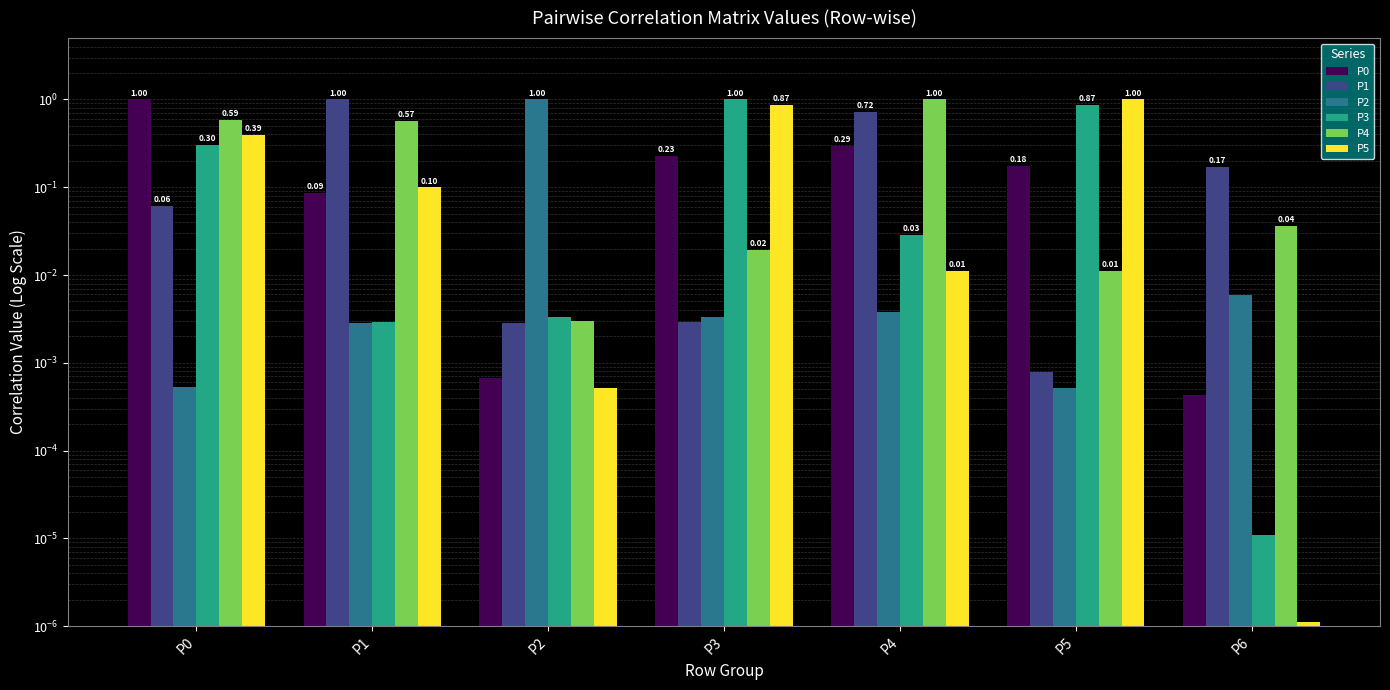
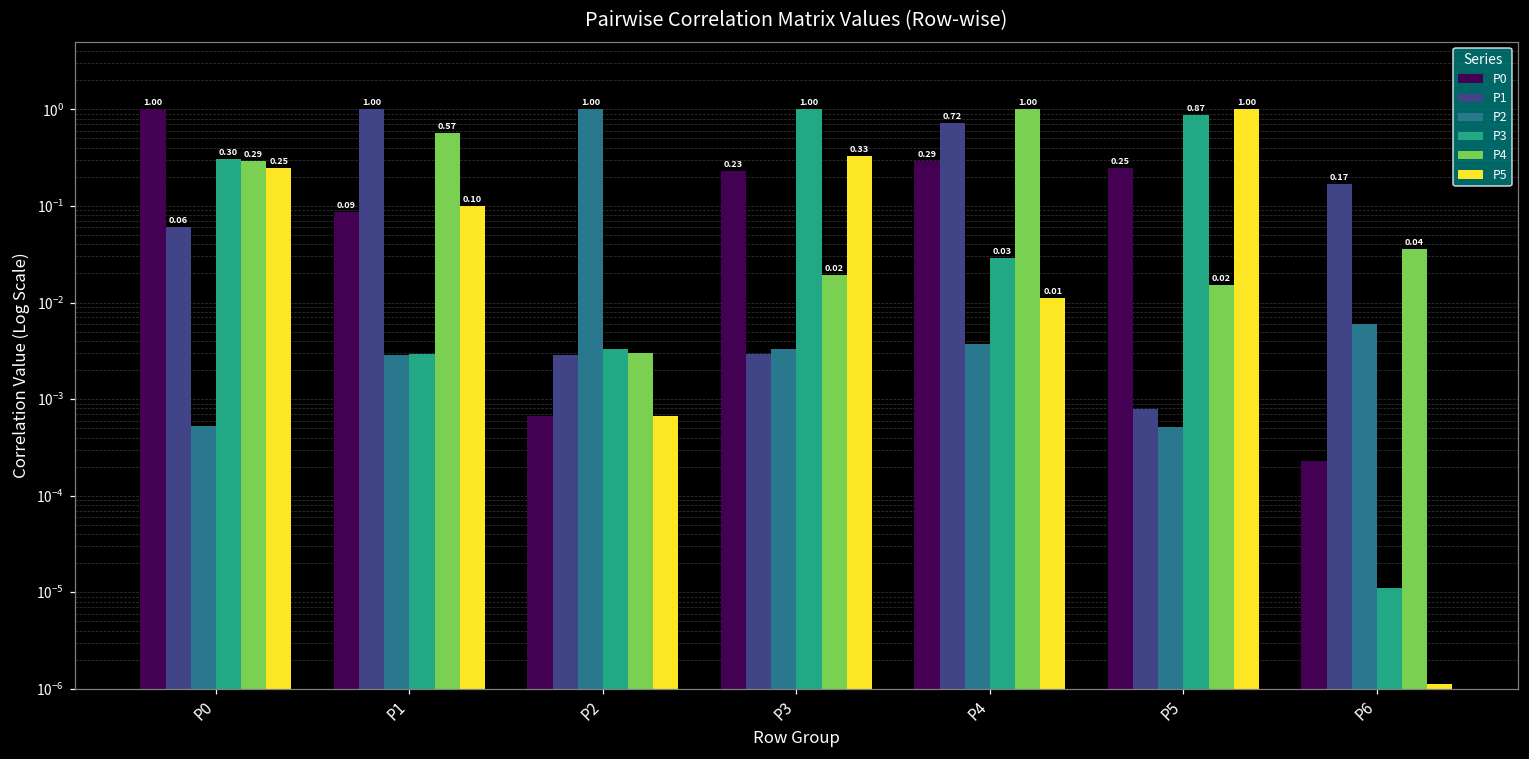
  {
    "P0": {
      "P0": 1.00,
      "P1": 0.09,
      "P3": 0.23,
      "P4": 0.29,
-     "P5": 0.18,
-     "P6": 0.0004
+     "P5": 0.25,
+     "P6": 0.00023
    },
    "P4": {
-     "P0": 0.59,
+     "P0": 0.29,
      "P1": 0.57,
      "P3": 0.02,
      "P4": 1.00,
-     "P5": 0.01,
+     "P5": 0.02,
      "P6": 0.04
    },
    "P5": {
-     "P0": 0.39,
+     "P0": 0.25,
      "P1": 0.10,
-     "P2": 0.0005,
-     "P3": 0.87,
+     "P2": 0.0007,
+     "P3": 0.33,
      "P4": 0.01,
      "P5": 1.00
    }
  }
